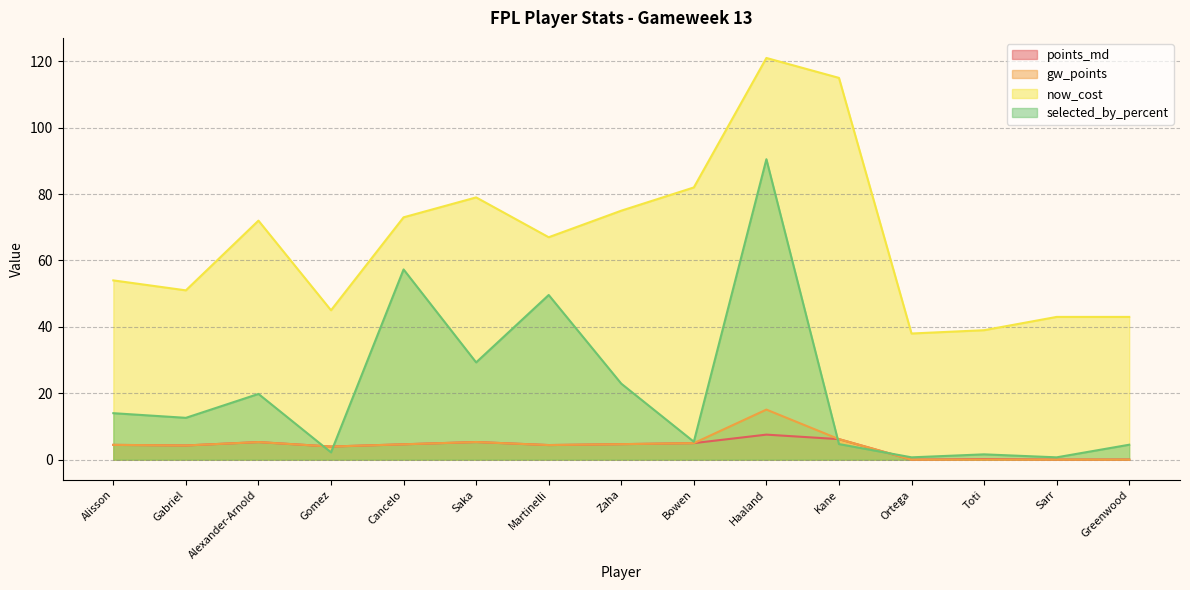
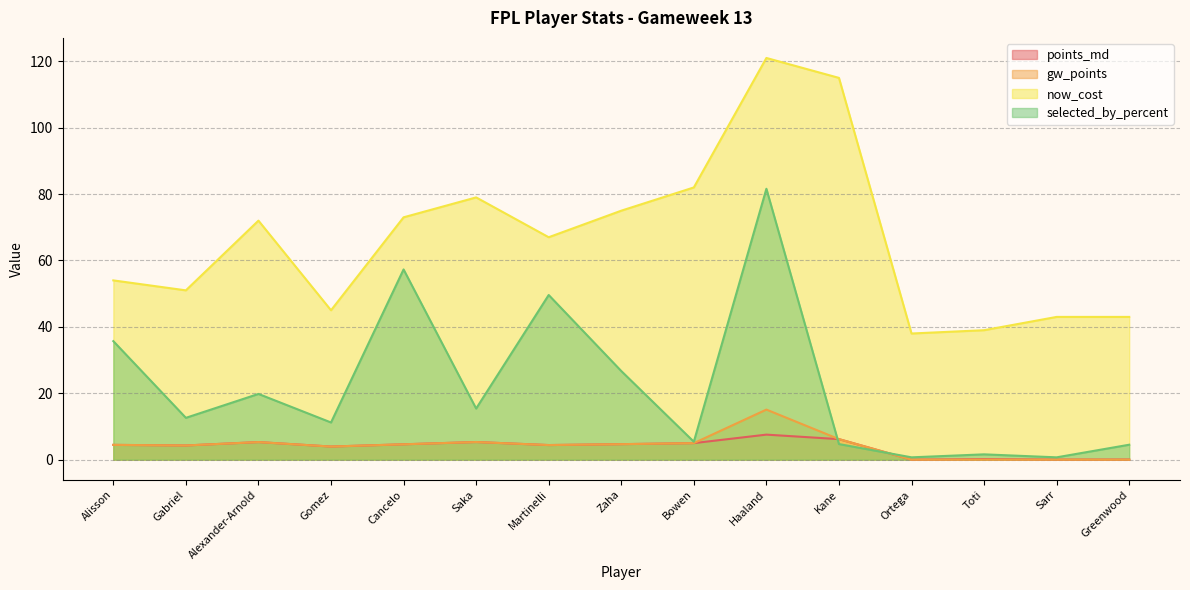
  {
    "selected_by_percent": {
-     "Alisson": 14,
+     "Alisson": 36,
      "Gabriel": 13,
      "Alexander-Arnold": 20,
-     "Gomez": 2,
+     "Gomez": 11,
      "Cancelo": 57,
-     "Saka": 29,
+     "Saka": 15,
      "Martinelli": 50,
-     "Zaha": 23,
-     "Haaland": 91,
+     "Zaha": 27,
+     "Haaland": 82,
      "Kane": 5,
      "Toti": 2,
      "Greenwood": 5
    }
  }
